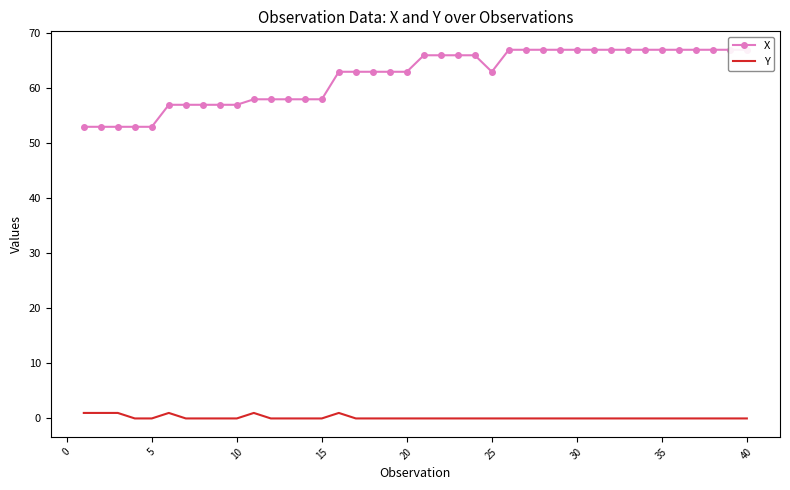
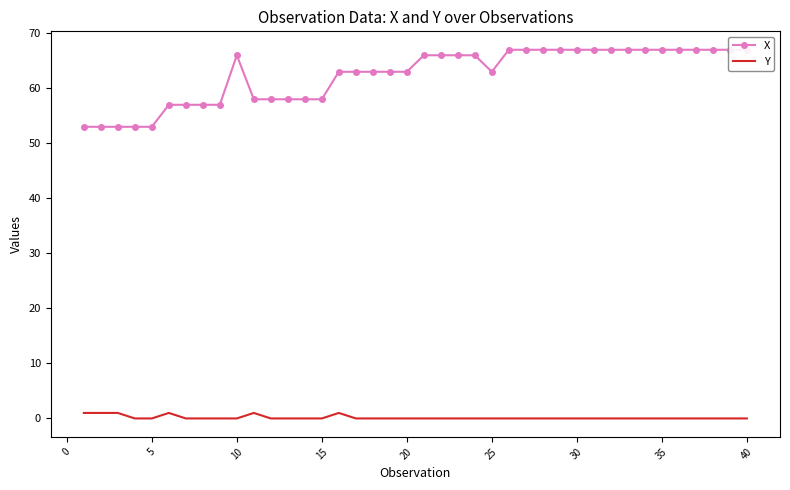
  {
    "X": {
      "5": 53,
-     "10": 57,
+     "10": 66,
      "15": 58,
      "20": 63,
      "25": 63,
      "30": 67,
      "35": 67
    },
    "Y": {
      "5": 0,
      "10": 0,
      "15": 0,
      "20": 0,
      "25": 0,
      "30": 0,
      "35": 0,
      "40": 0
    }
  }
